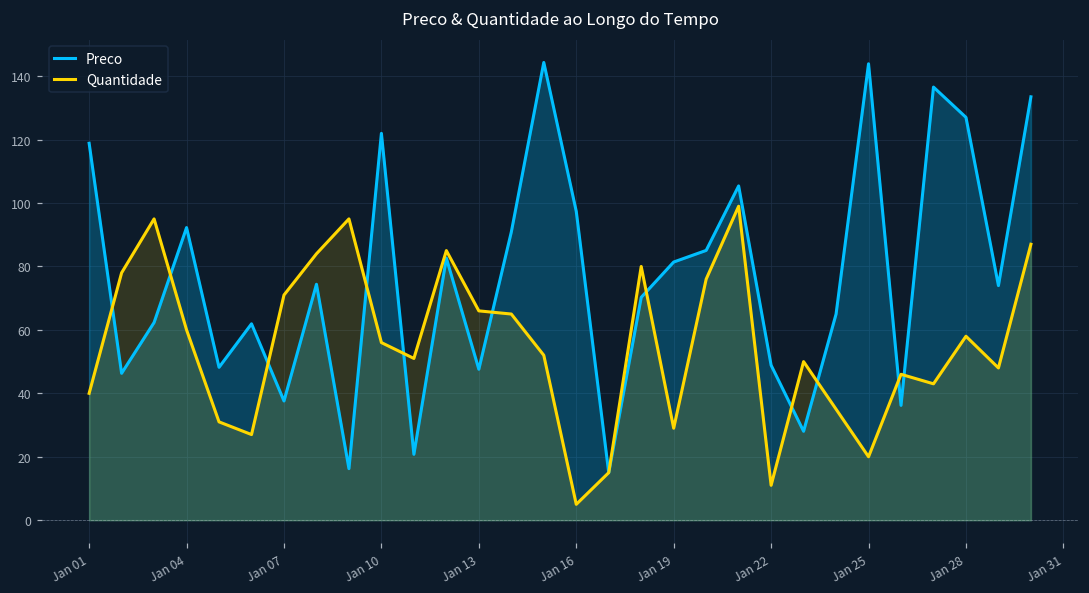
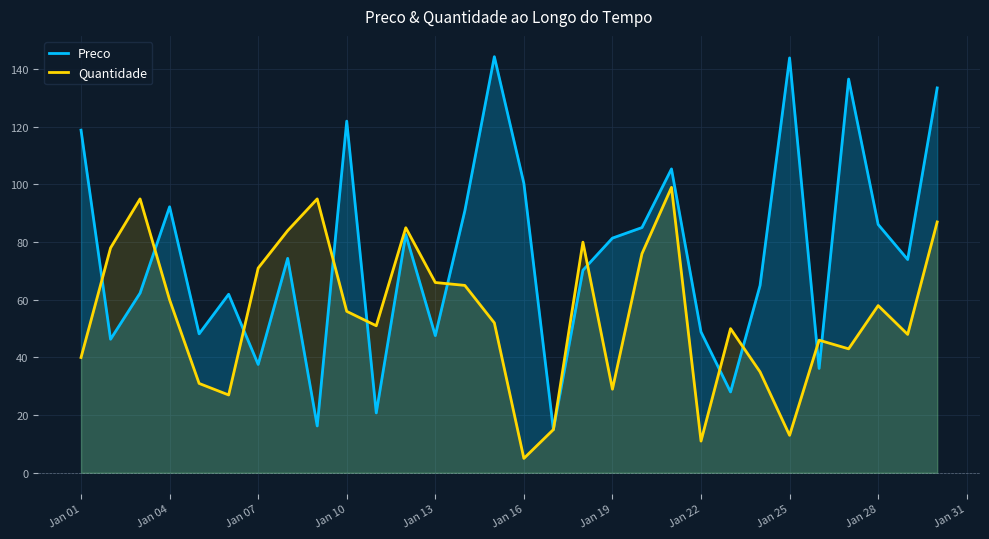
  {
    "Preco": {
      "Jan 01": 119,
      "Jan 04": 92,
      "Jan 07": 38,
      "Jan 10": 122,
      "Jan 13": 48,
-     "Jan 16": 97,
+     "Jan 16": 100,
      "Jan 19": 81,
      "Jan 22": 49,
      "Jan 25": 144,
-     "Jan 28": 127
+     "Jan 28": 86
    },
    "Quantidade": {
      "Jan 01": 40,
      "Jan 04": 60,
      "Jan 07": 71,
      "Jan 10": 56,
      "Jan 13": 66,
      "Jan 16": 5,
      "Jan 19": 29,
      "Jan 22": 11,
-     "Jan 25": 20,
+     "Jan 25": 13,
      "Jan 28": 58
    }
  }
